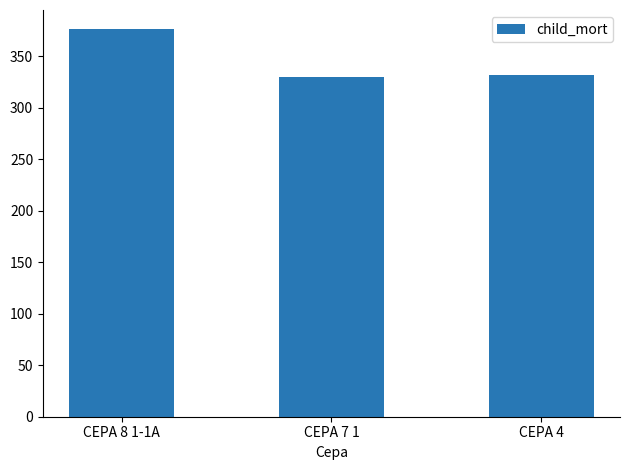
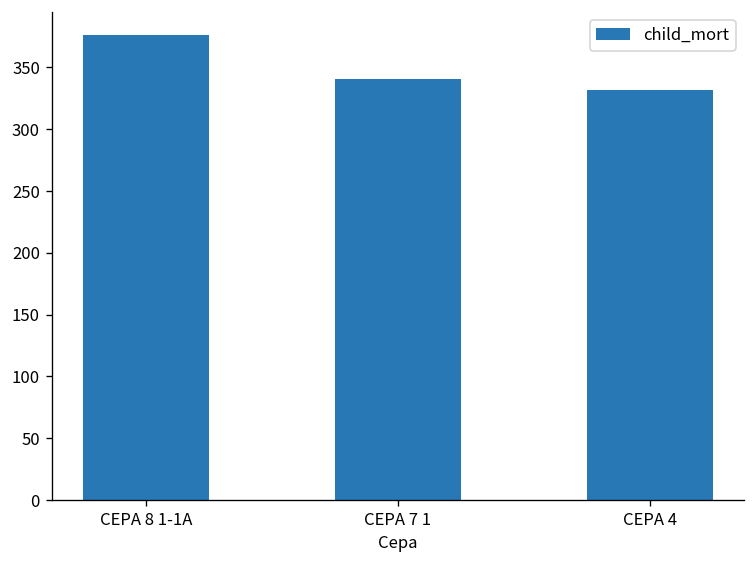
  {
    "CEPA 8 1-1A": 376,
-   "CEPA 7 1": 330,
+   "CEPA 7 1": 341,
    "CEPA 4": 332
  }
